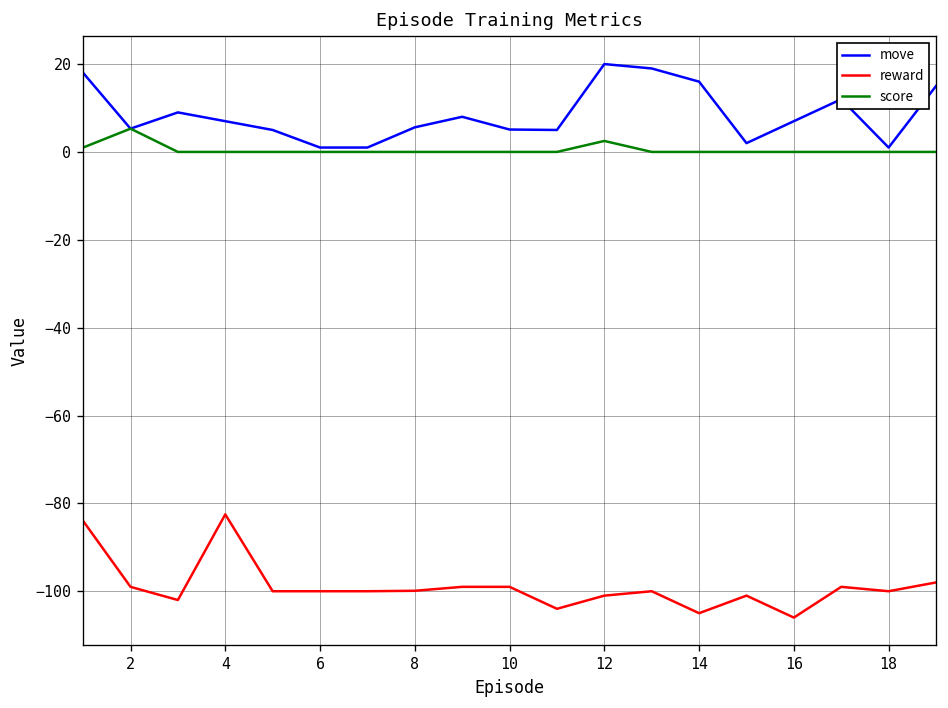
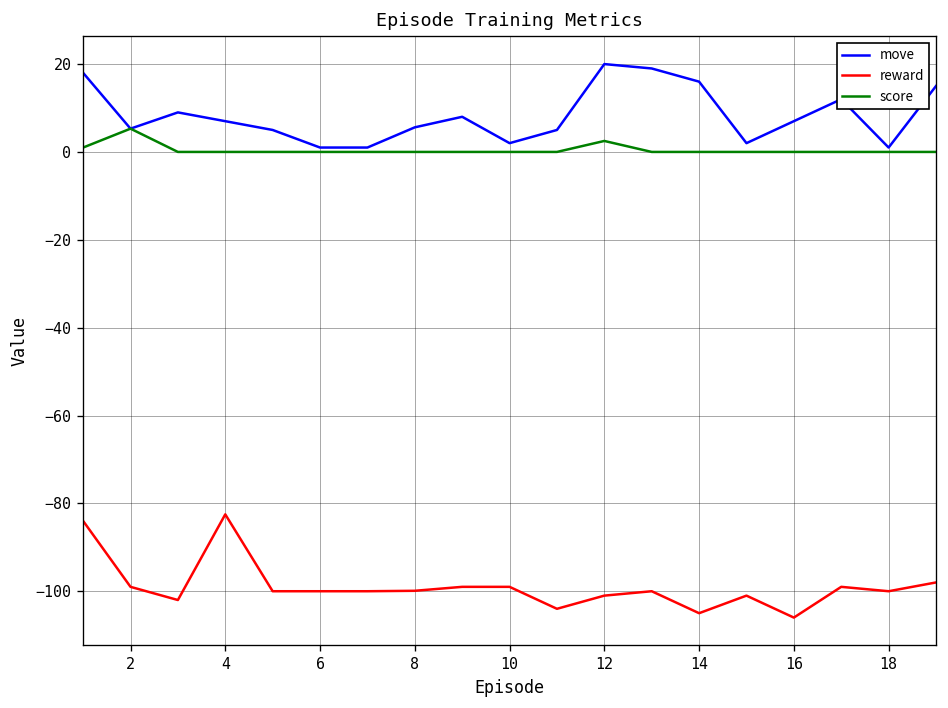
  {
    "move": {
      "4": 7,
      "6": 1,
      "8": 6,
-     "10": 5,
+     "10": 2,
      "12": 20,
      "14": 16,
      "16": 7,
      "18": 1
    },
    "reward": {
      "2": -99,
      "4": -83,
      "6": -100,
      "8": -100,
      "10": -99,
      "12": -101,
      "14": -105,
      "16": -106,
      "18": -100
    },
    "score": {
      "4": 0,
      "6": 0,
      "8": 0,
      "10": 0,
      "12": 3,
      "14": 0,
      "16": 0,
      "18": 0
    }
  }
